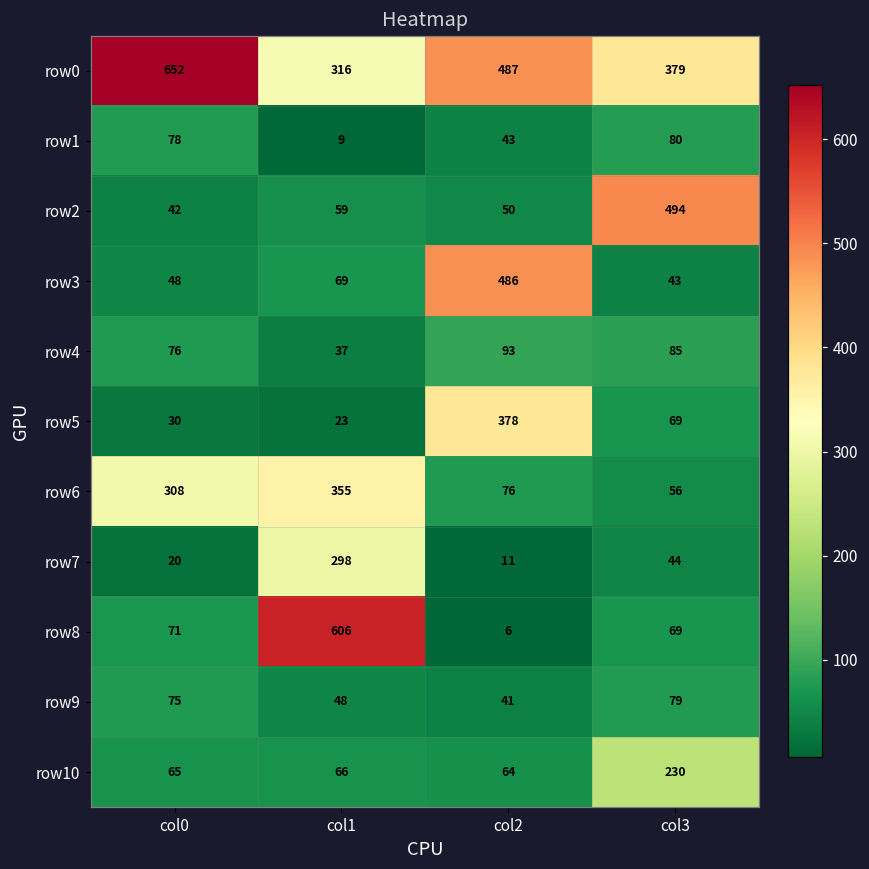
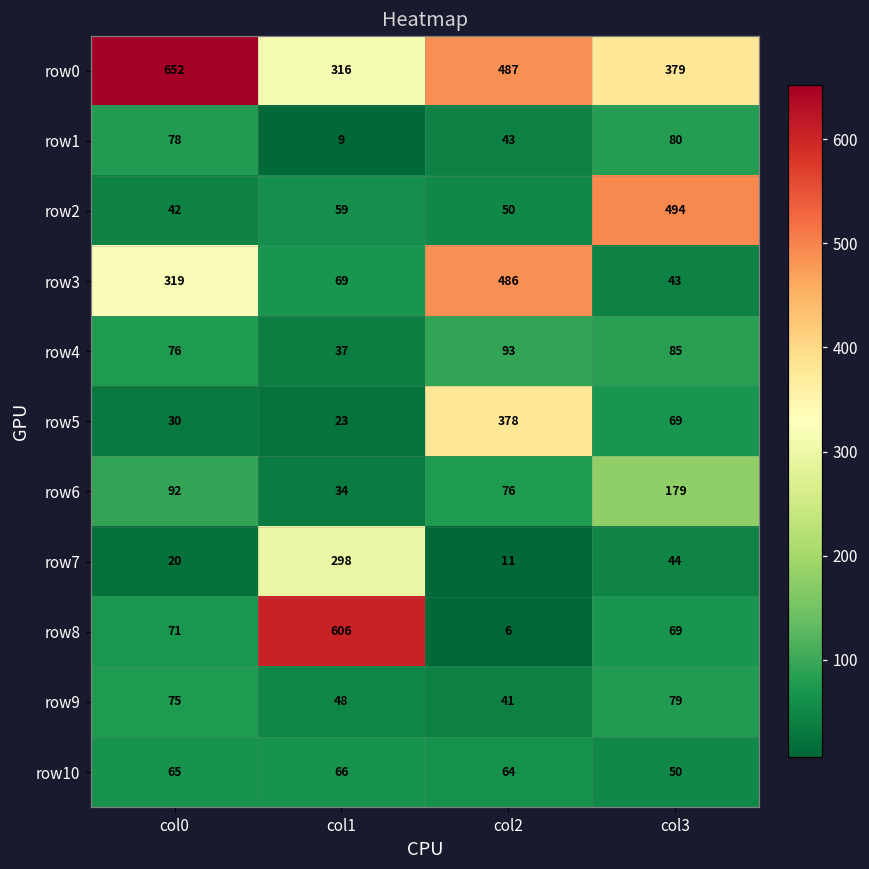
  {
    "row0": {
      "col0": 652,
      "col1": 316,
      "col2": 487,
      "col3": 379
    },
    "row1": {
      "col0": 78,
      "col1": 9,
      "col2": 43,
      "col3": 80
    },
    "row2": {
      "col0": 42,
      "col1": 59,
      "col2": 50,
      "col3": 494
    },
    "row3": {
-     "col0": 48,
+     "col0": 319,
      "col1": 69,
      "col2": 486,
      "col3": 43
    },
    "row4": {
      "col0": 76,
      "col1": 37,
      "col2": 93,
      "col3": 85
    },
    "row5": {
      "col0": 30,
      "col1": 23,
      "col2": 378,
      "col3": 69
    },
    "row6": {
-     "col0": 308,
-     "col1": 355,
+     "col0": 92,
+     "col1": 34,
      "col2": 76,
-     "col3": 56
+     "col3": 179
    },
    "row7": {
      "col0": 20,
      "col1": 298,
      "col2": 11,
      "col3": 44
    },
    "row8": {
      "col0": 71,
      "col1": 606,
      "col2": 6,
      "col3": 69
    },
    "row9": {
      "col0": 75,
      "col1": 48,
      "col2": 41,
      "col3": 79
    },
    "row10": {
      "col0": 65,
      "col1": 66,
      "col2": 64,
-     "col3": 230
+     "col3": 50
    }
  }
